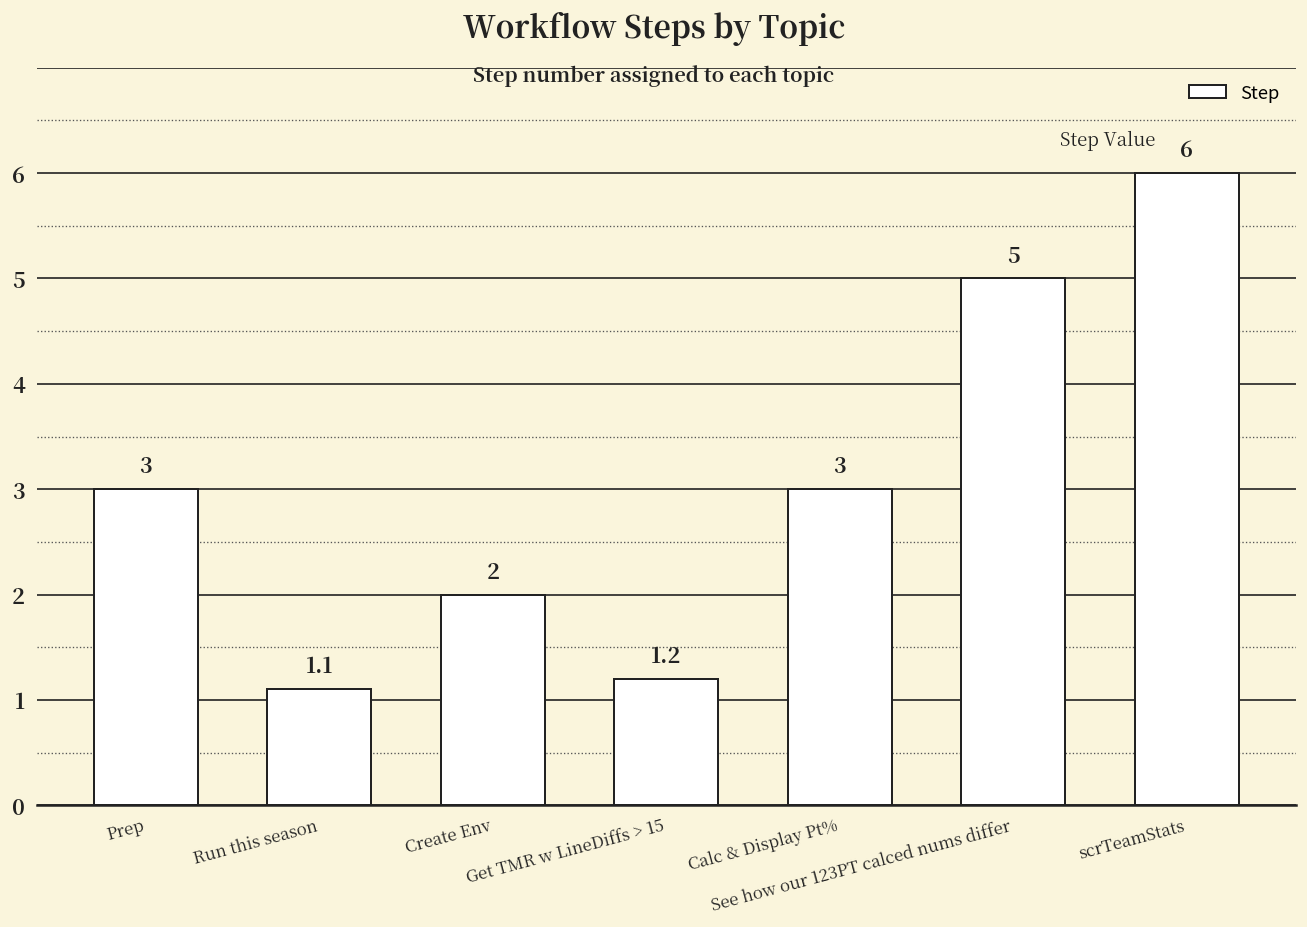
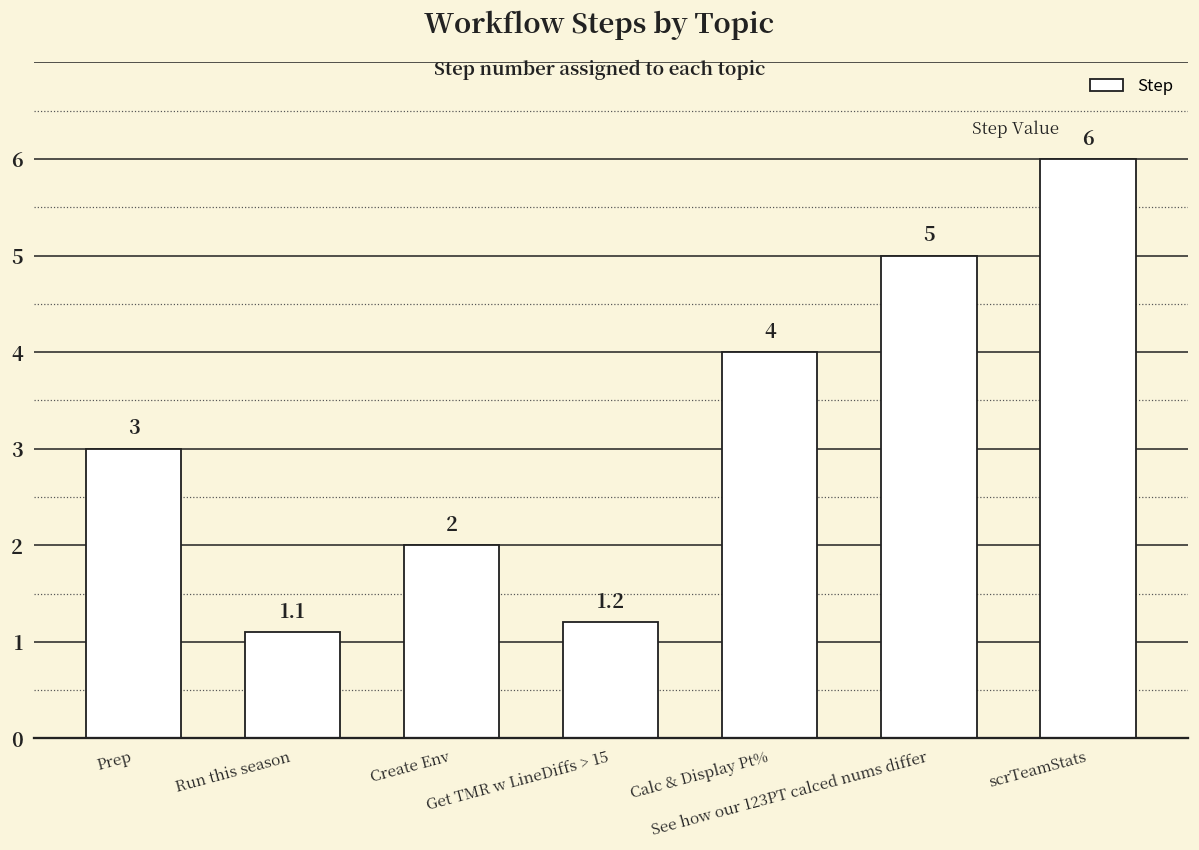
  {
    "Prep": 3,
    "Run this season": 1.1,
    "Create Env": 2,
    "Get TMR w LineDiffs > 15": 1.2,
-   "Calc & Display Pt%": 3,
+   "Calc & Display Pt%": 4,
    "See how our 123PT calced nums differ": 5,
    "scrTeamStats": 6
  }
